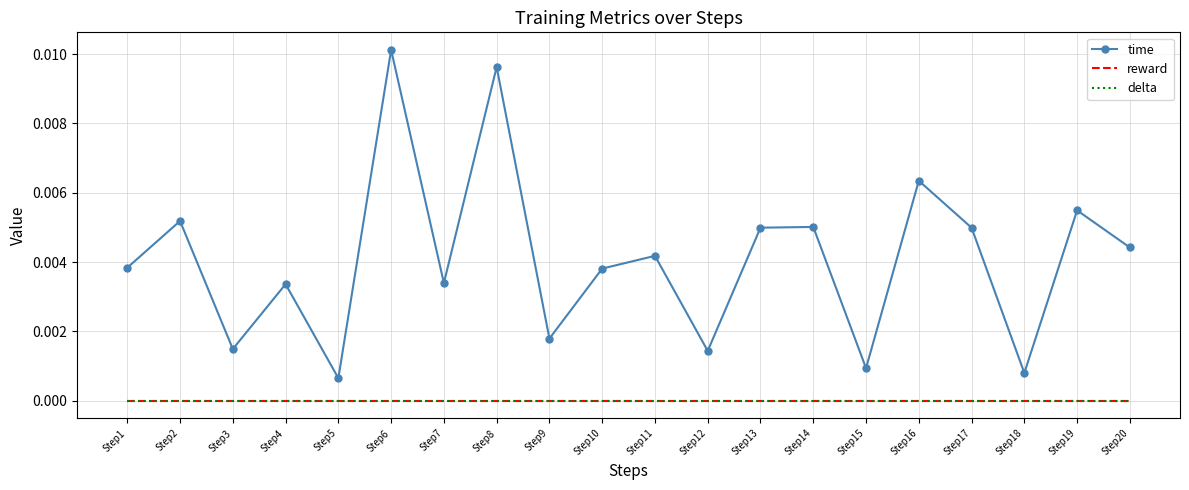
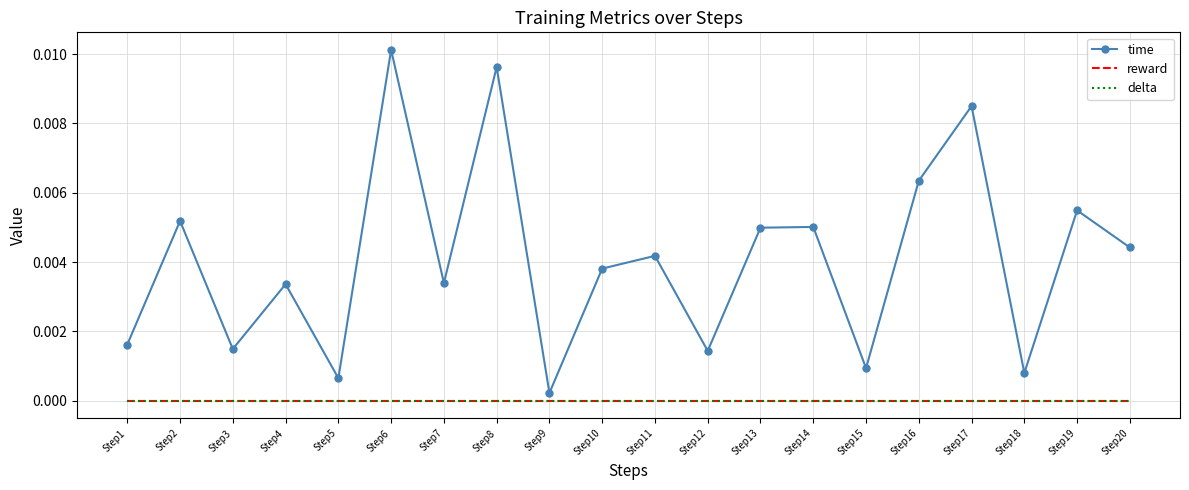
  {
    "time": {
-     "Step1": 0.0038,
+     "Step1": 0.0016,
      "Step2": 0.0052,
      "Step3": 0.0015,
      "Step4": 0.0034,
      "Step5": 0.0006,
      "Step6": 0.0101,
      "Step7": 0.0034,
      "Step8": 0.0096,
-     "Step9": 0.0018,
+     "Step9": 0.0002,
      "Step10": 0.0038,
      "Step11": 0.0042,
      "Step12": 0.0014,
      "Step13": 0.0050,
      "Step14": 0.0050,
      "Step15": 0.0009,
      "Step16": 0.0063,
-     "Step17": 0.0050,
+     "Step17": 0.0085,
      "Step18": 0.0008,
      "Step19": 0.0055,
      "Step20": 0.0044
    },
    "delta": {
      "Step1": 0.0000,
      "Step2": 0.0000,
      "Step3": 0.0000,
      "Step4": 0.0000,
      "Step5": 0.0000,
      "Step6": 0.0000,
      "Step7": 0.0000,
      "Step8": 0.0000,
      "Step9": 0.0000,
      "Step10": 0.0000,
      "Step11": 0.0000,
      "Step12": 0.0000,
      "Step13": 0.0000,
      "Step14": 0.0000,
      "Step15": 0.0000,
      "Step16": 0.0000,
      "Step17": 0.0000,
      "Step18": 0.0000,
      "Step19": 0.0000,
      "Step20": 0.0000
    }
  }
